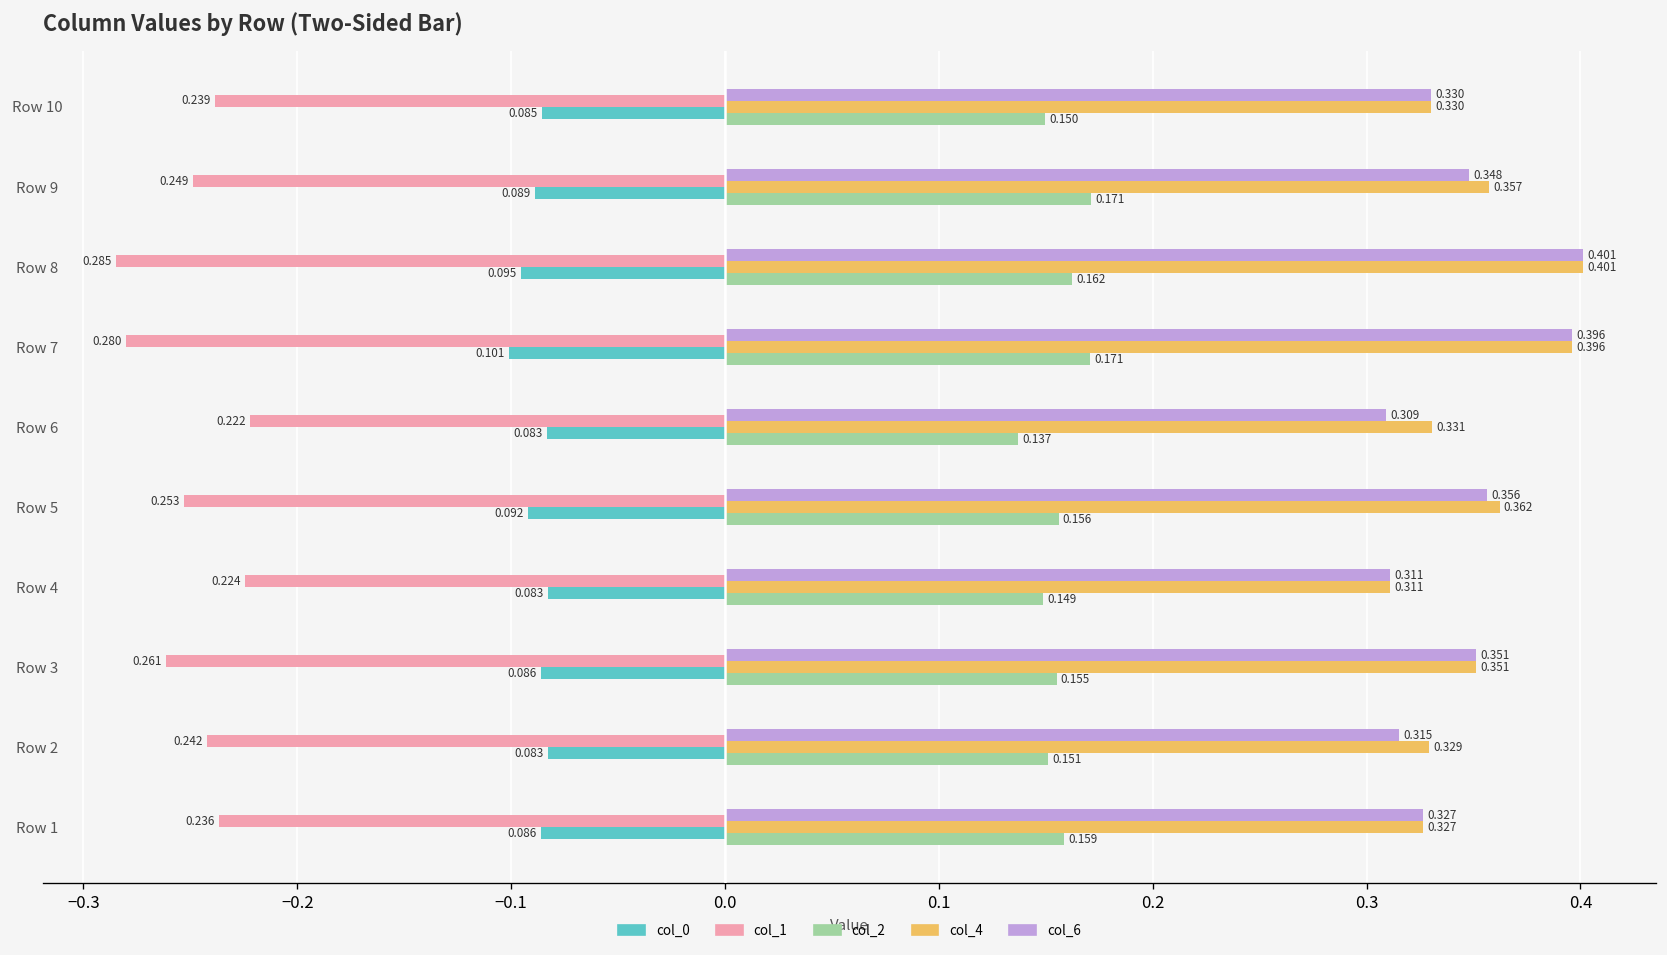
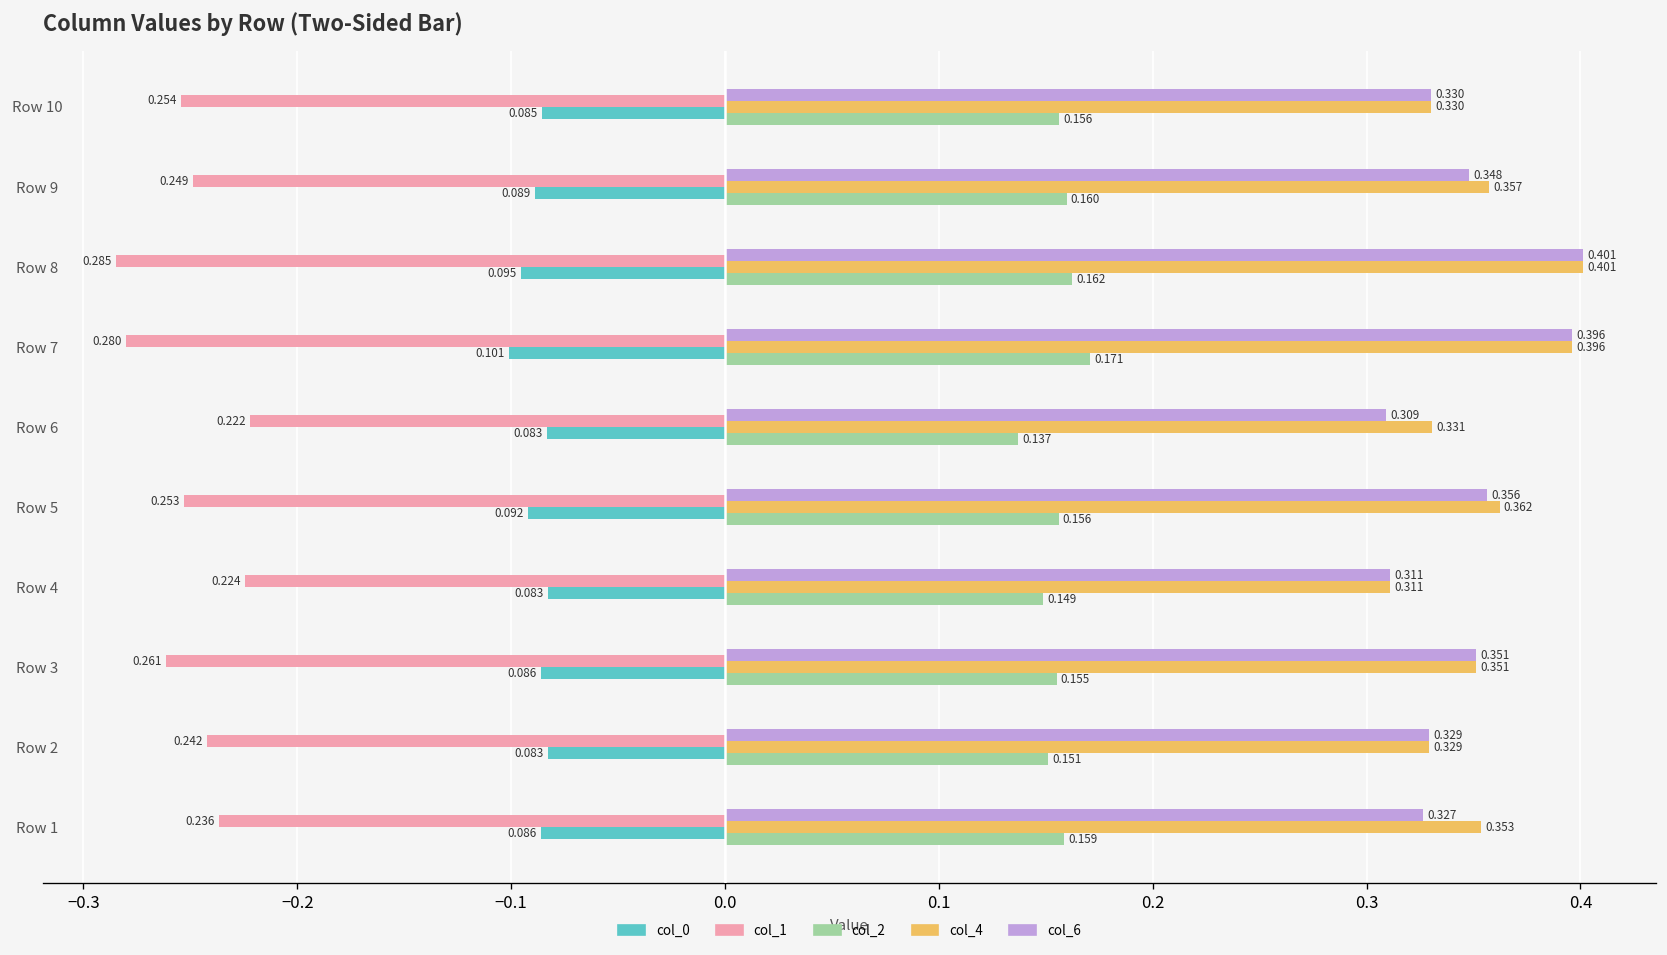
  {
    "col_1": {
-     "Row 10": 0.239
+     "Row 10": 0.254
    },
    "col_2": {
-     "Row 10": 0.150,
-     "Row 9": 0.171,
+     "Row 10": 0.156,
+     "Row 9": 0.160,
      "Row 8": 0.162,
      "Row 7": 0.171,
      "Row 6": 0.137,
      "Row 5": 0.156,
      "Row 4": 0.149,
      "Row 3": 0.155,
      "Row 2": 0.151,
      "Row 1": 0.159
    },
    "col_4": {
      "Row 10": 0.330,
      "Row 9": 0.357,
      "Row 8": 0.401,
      "Row 7": 0.396,
      "Row 6": 0.331,
      "Row 5": 0.362,
      "Row 4": 0.311,
      "Row 3": 0.351,
      "Row 2": 0.329,
-     "Row 1": 0.327
+     "Row 1": 0.353
    },
    "col_6": {
      "Row 10": 0.330,
      "Row 9": 0.348,
      "Row 8": 0.401,
      "Row 7": 0.396,
      "Row 6": 0.309,
      "Row 5": 0.356,
      "Row 4": 0.311,
      "Row 3": 0.351,
-     "Row 2": 0.315,
+     "Row 2": 0.329,
      "Row 1": 0.327
    }
  }
